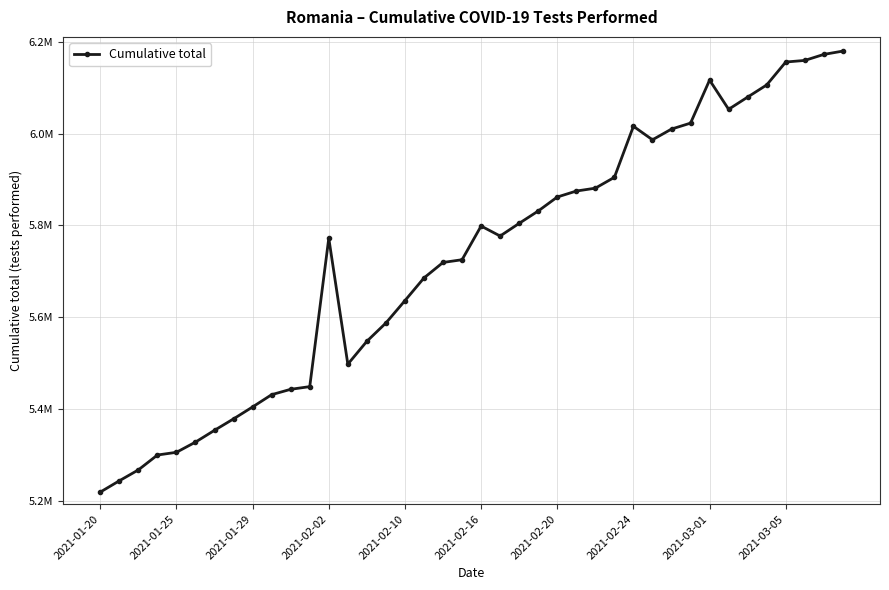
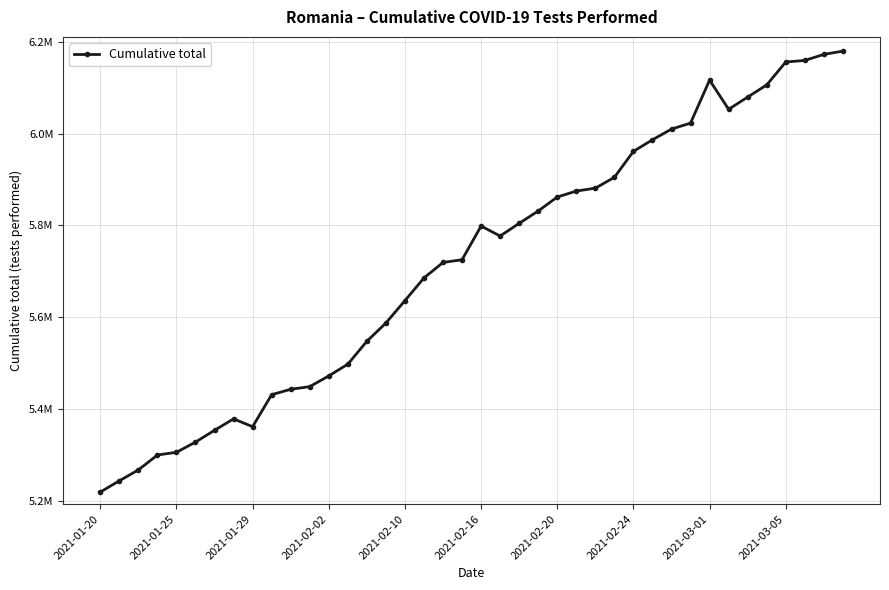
  {
    "2021-01-20": 5220000,
    "2021-01-25": 5310000,
-   "2021-01-29": 5410000,
-   "2021-02-02": 5770000,
+   "2021-01-29": 5360000,
+   "2021-02-02": 5470000,
    "2021-02-10": 5640000,
    "2021-02-16": 5800000,
    "2021-02-20": 5860000,
-   "2021-02-24": 6020000,
+   "2021-02-24": 5960000,
    "2021-03-01": 6120000,
    "2021-03-05": 6160000
  }
